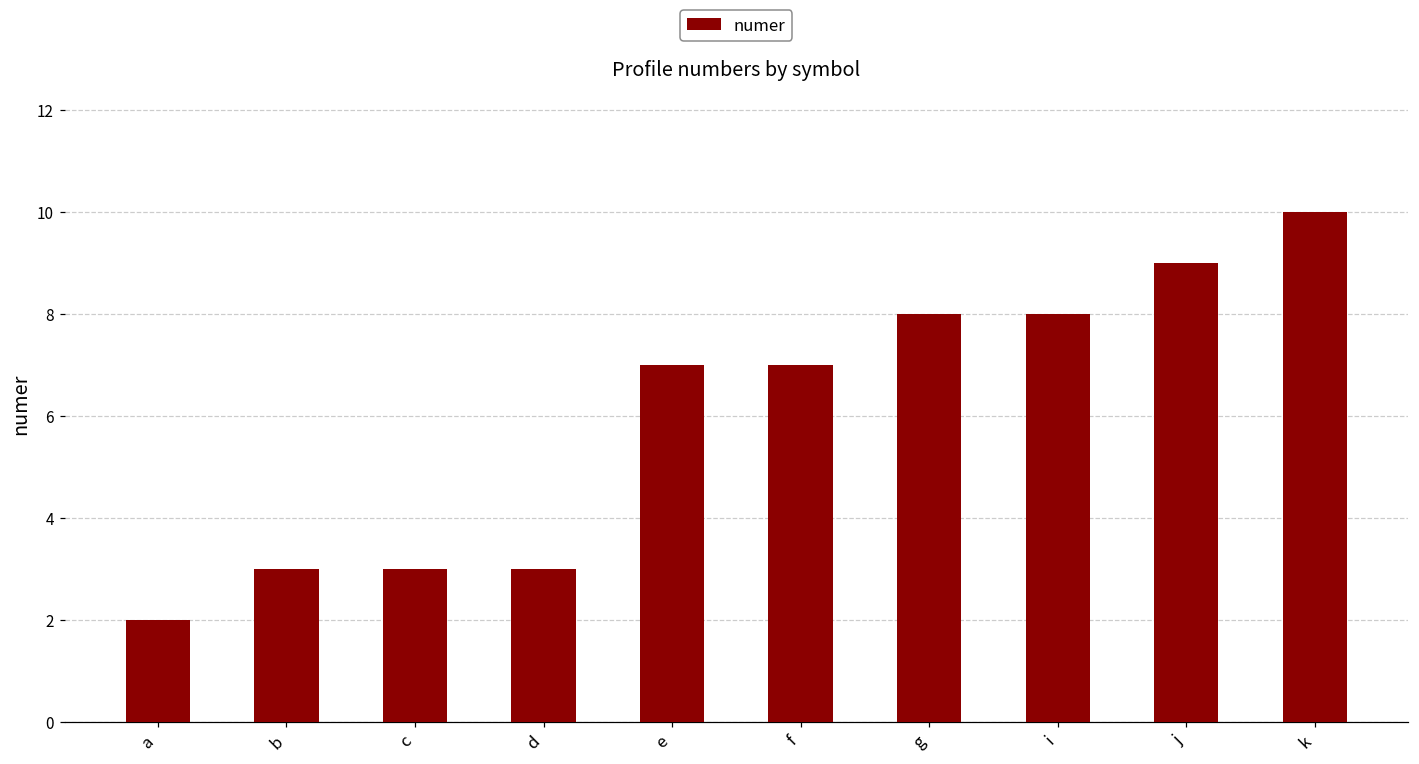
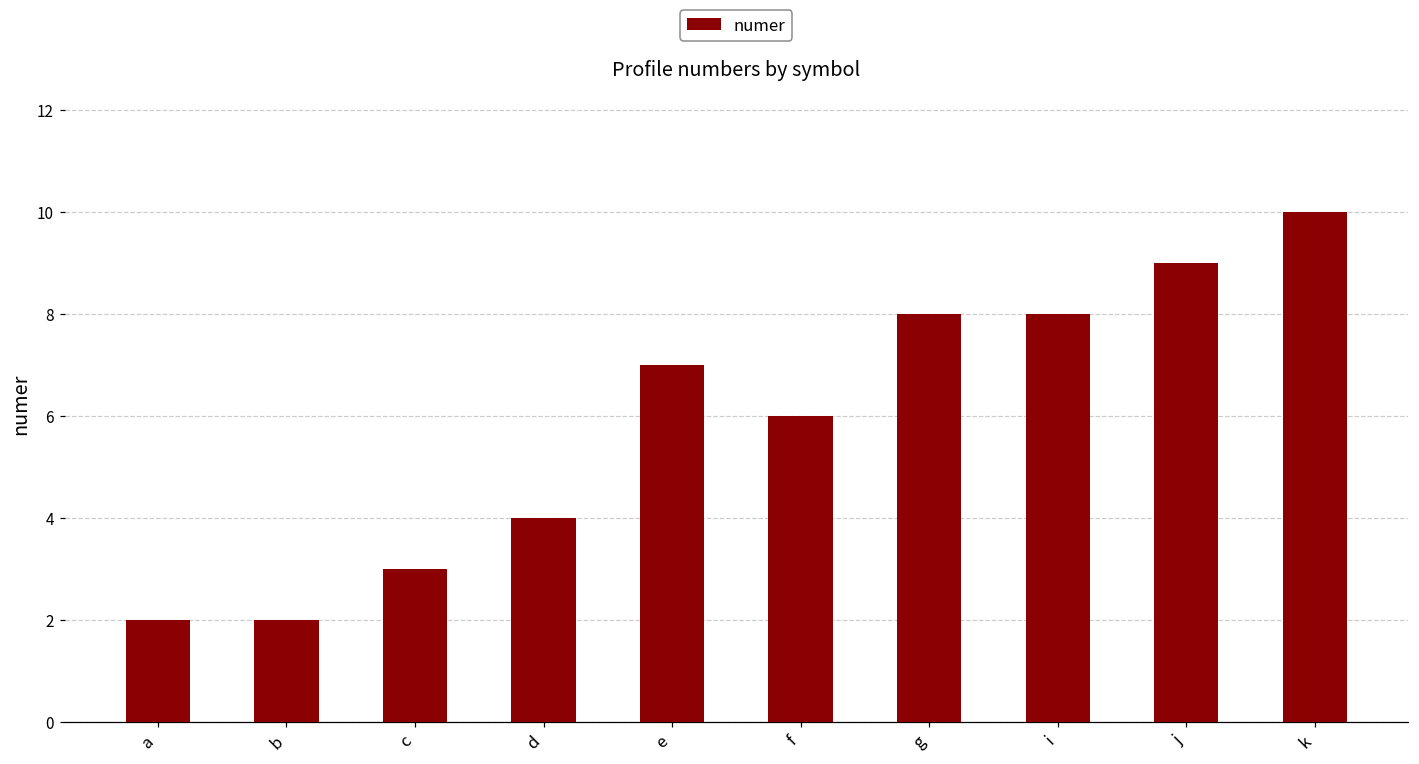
  {
    "a": 2,
-   "b": 3,
+   "b": 2,
    "c": 3,
-   "d": 3,
+   "d": 4,
    "e": 7,
-   "f": 7,
+   "f": 6,
    "g": 8,
    "i": 8,
    "j": 9,
    "k": 10
  }
